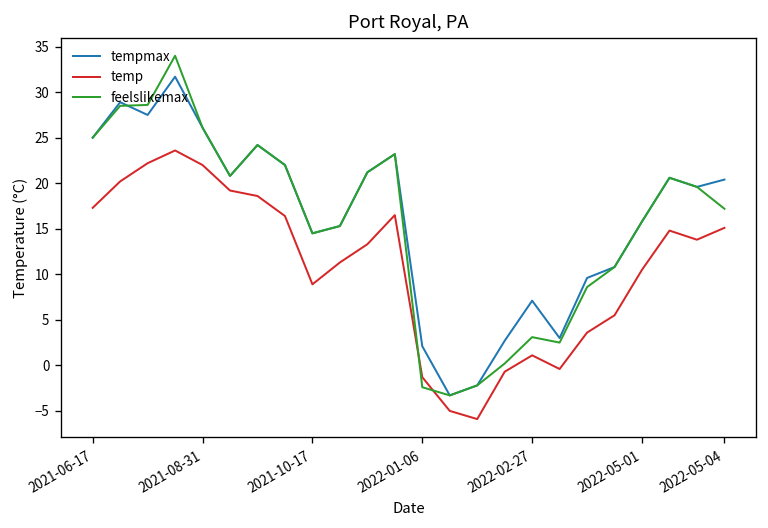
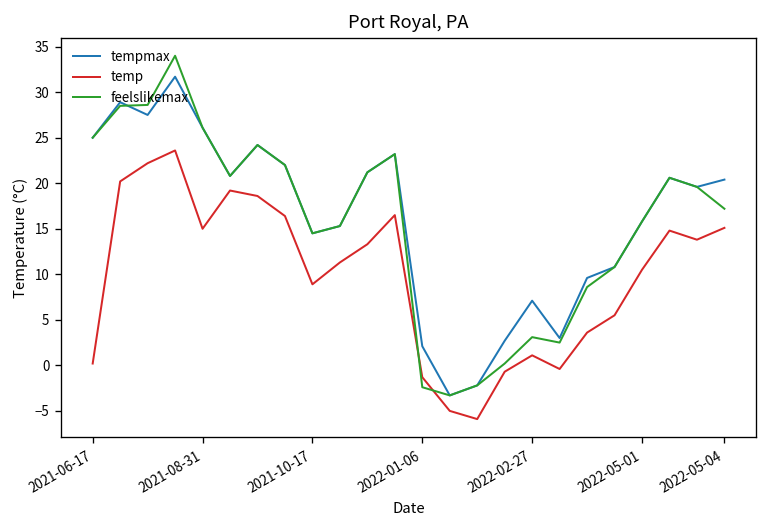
  {
    "tempmax": {
      "2022-01-06": 2,
      "2022-02-27": 7,
      "2022-05-04": 20
    },
    "temp": {
-     "2021-06-17": 17,
-     "2021-08-31": 22,
+     "2021-06-17": 0,
+     "2021-08-31": 15,
      "2021-10-17": 9,
      "2022-01-06": -1,
      "2022-02-27": 1,
      "2022-05-01": 11,
      "2022-05-04": 15
    },
    "feelslikemax": {
      "2022-01-06": -2,
      "2022-02-27": 3,
      "2022-05-04": 17
    }
  }
